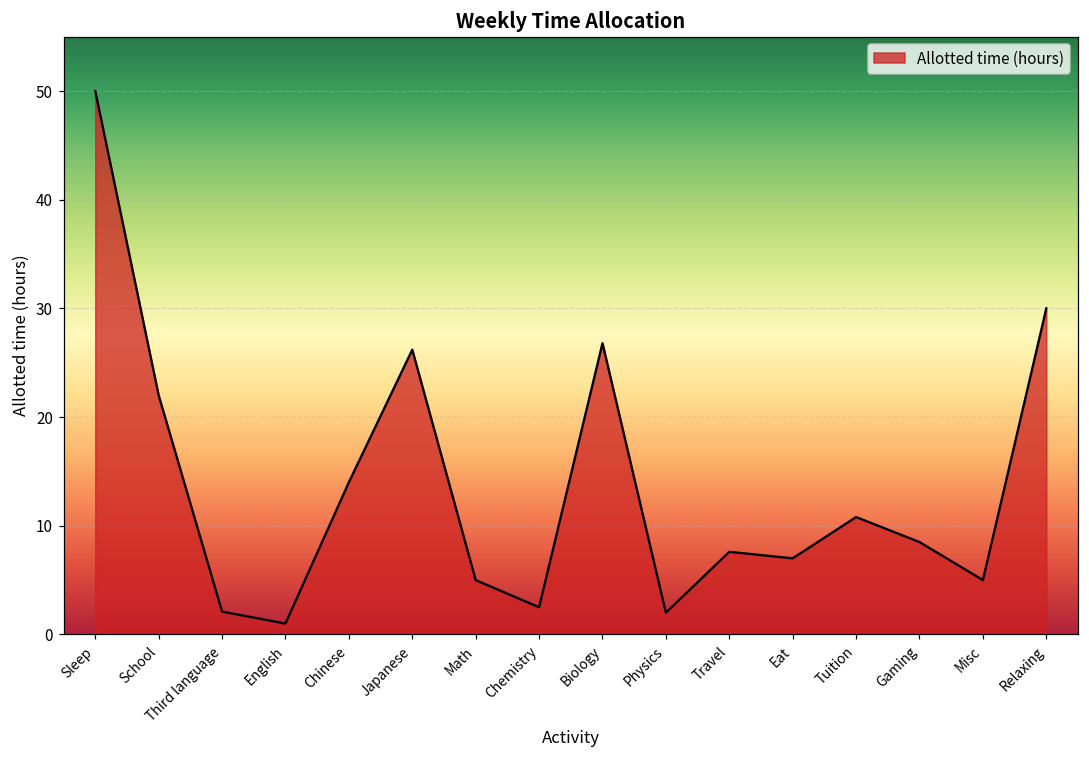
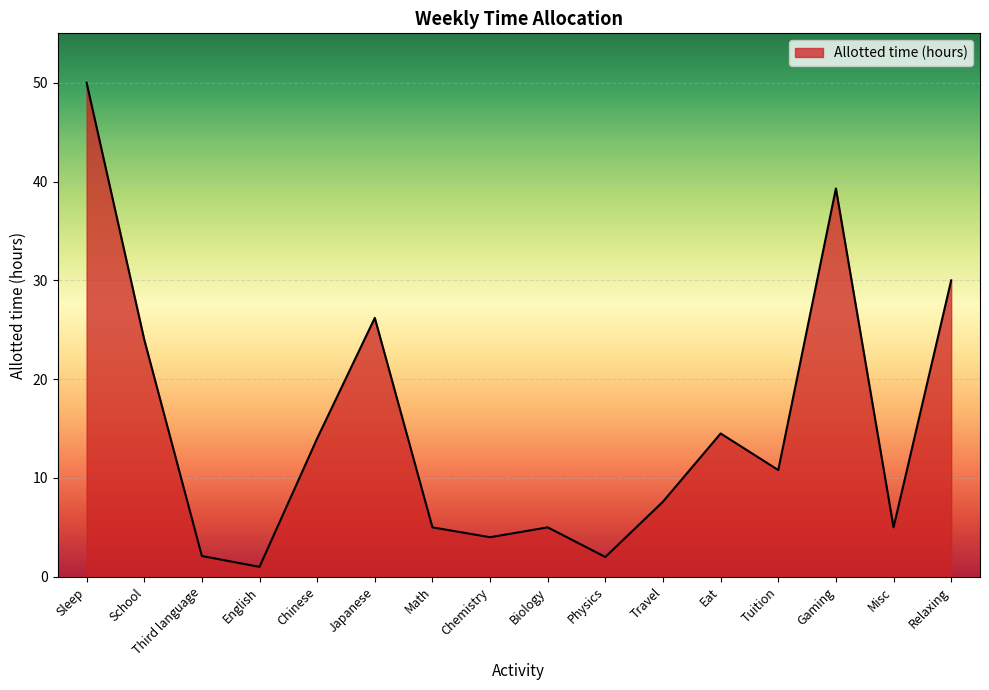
  {
    "Sleep": 50,
-   "School": 22,
+   "School": 24,
    "Third language": 2,
    "English": 1,
    "Chinese": 14,
    "Japanese": 26,
    "Math": 5,
-   "Chemistry": 3,
-   "Biology": 27,
+   "Chemistry": 4,
+   "Biology": 5,
    "Physics": 2,
    "Travel": 8,
-   "Eat": 7,
+   "Eat": 15,
    "Tuition": 11,
-   "Gaming": 9,
+   "Gaming": 39,
    "Misc": 5,
    "Relaxing": 30
  }
